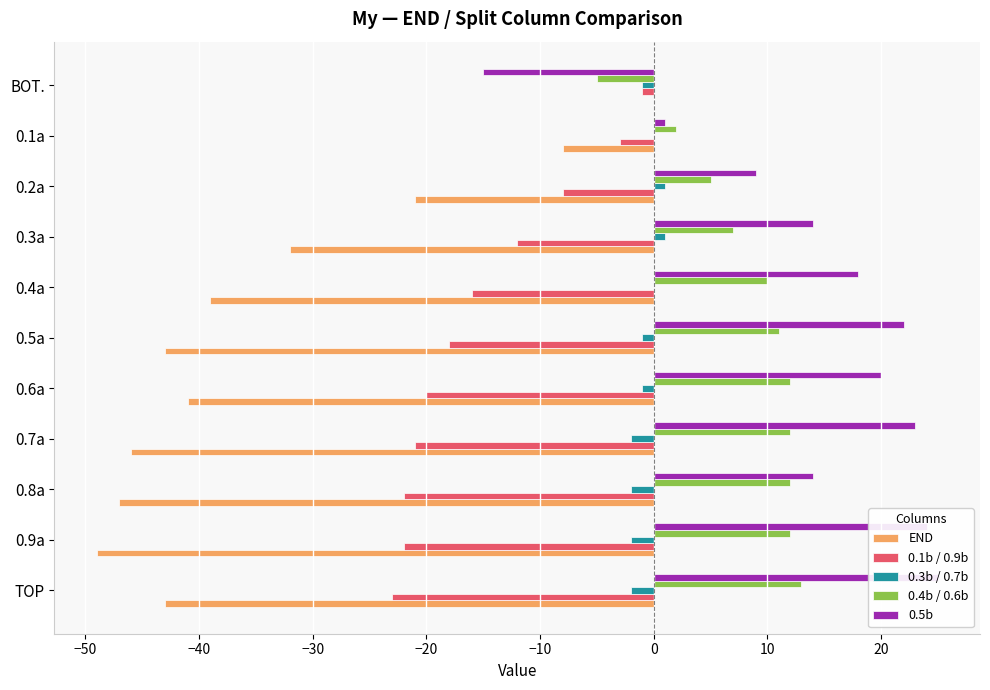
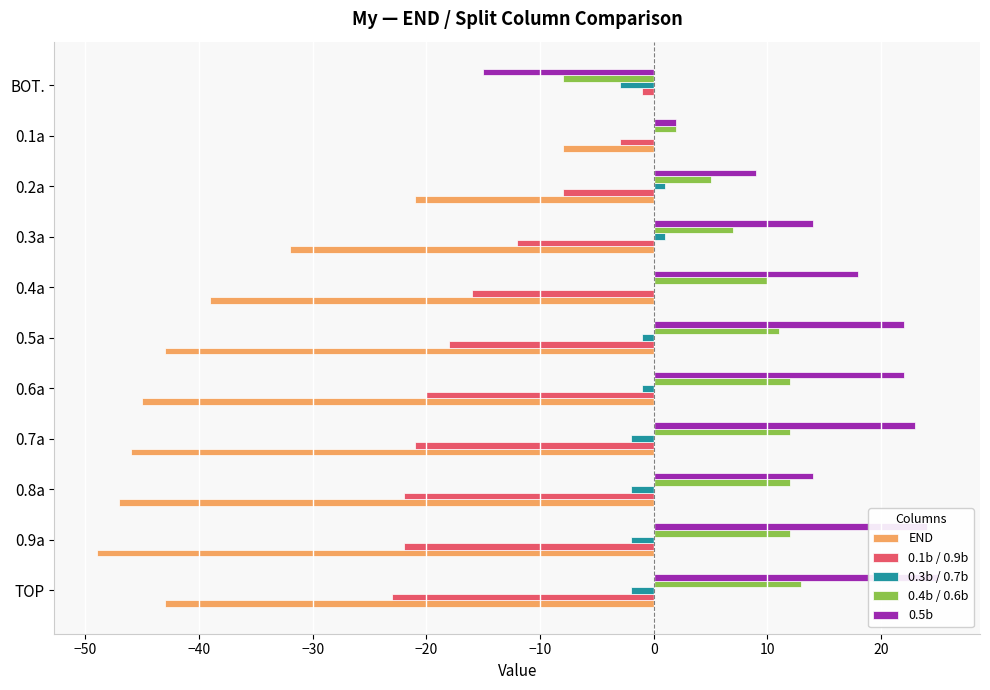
  {
    "END": {
      "BOT.": 0,
      "0.1a": -8,
      "0.2a": -21,
      "0.3a": -32,
      "0.4a": -39,
      "0.5a": -43,
-     "0.6a": -41,
+     "0.6a": -45,
      "0.7a": -46,
      "0.8a": -47,
      "0.9a": -49,
      "TOP": -43
    },
    "0.1b / 0.9b": {
      "BOT.": -1,
      "0.1a": -3,
      "0.2a": -8,
      "0.3a": -12,
      "0.4a": -16,
      "0.5a": -18,
      "0.6a": -20,
      "0.7a": -21,
      "0.8a": -22,
      "0.9a": -22,
      "TOP": -23
    },
    "0.3b / 0.7b": {
-     "BOT.": -1,
+     "BOT.": -3,
      "0.1a": 0,
      "0.2a": 1,
      "0.3a": 1,
      "0.4a": 0,
      "0.5a": -1,
      "0.6a": -1,
      "0.7a": -2,
      "0.8a": -2,
      "0.9a": -2,
      "TOP": -2
    },
    "0.4b / 0.6b": {
-     "BOT.": -5,
+     "BOT.": -8,
      "0.1a": 2,
      "0.2a": 5,
      "0.3a": 7,
      "0.4a": 10,
      "0.5a": 11,
      "0.6a": 12,
      "0.7a": 12,
      "0.8a": 12,
      "0.9a": 12,
      "TOP": 13
    },
    "0.5b": {
      "BOT.": -15,
-     "0.1a": 1,
+     "0.1a": 2,
      "0.2a": 9,
      "0.3a": 14,
      "0.4a": 18,
      "0.5a": 22,
-     "0.6a": 20,
+     "0.6a": 22,
      "0.7a": 23,
      "0.8a": 14
    }
  }
